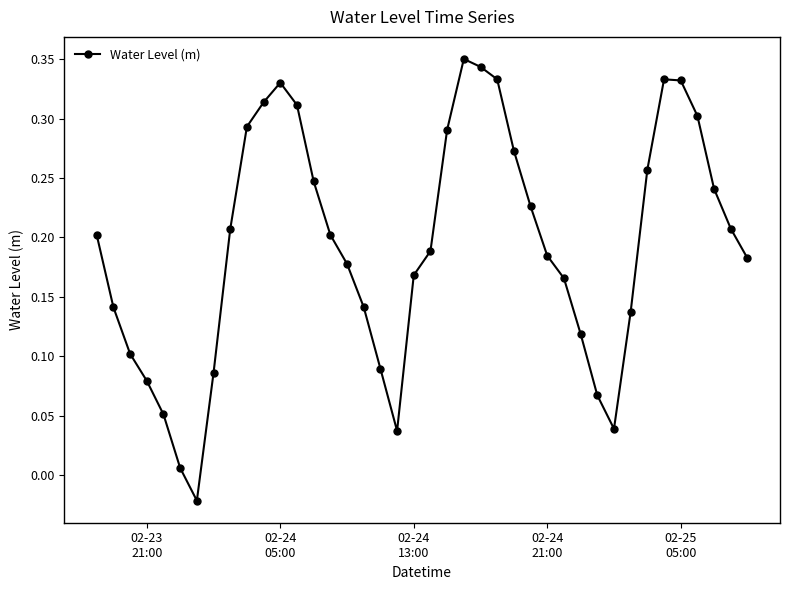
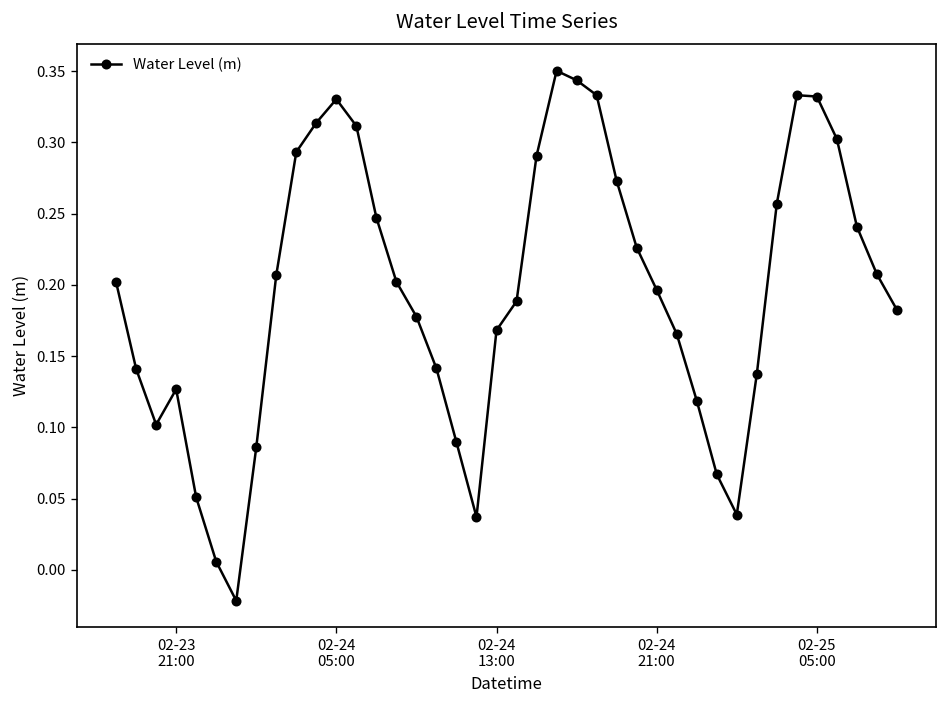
  {
-   "02-23 21:00": 0.079,
+   "02-23 21:00": 0.127,
    "02-24 05:00": 0.330,
    "02-24 13:00": 0.168,
-   "02-24 21:00": 0.185,
+   "02-24 21:00": 0.197,
    "02-25 05:00": 0.332
  }
